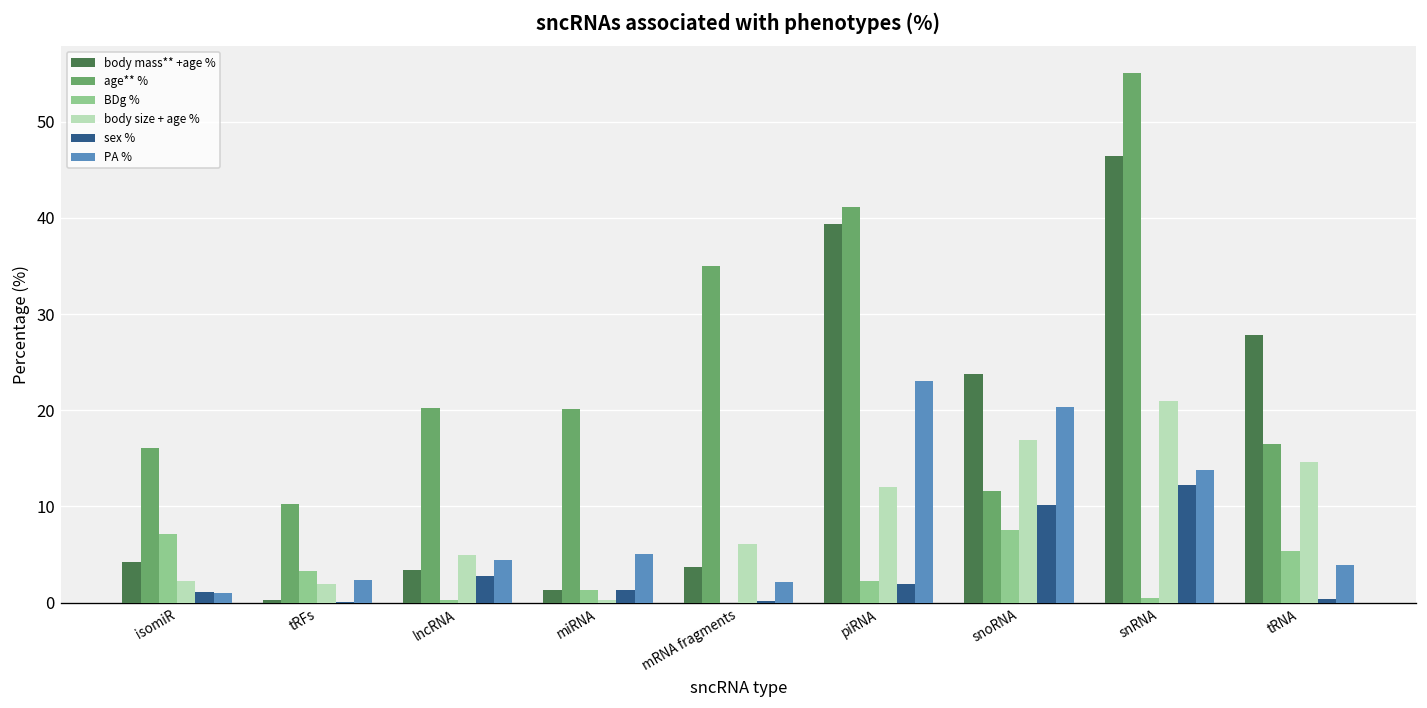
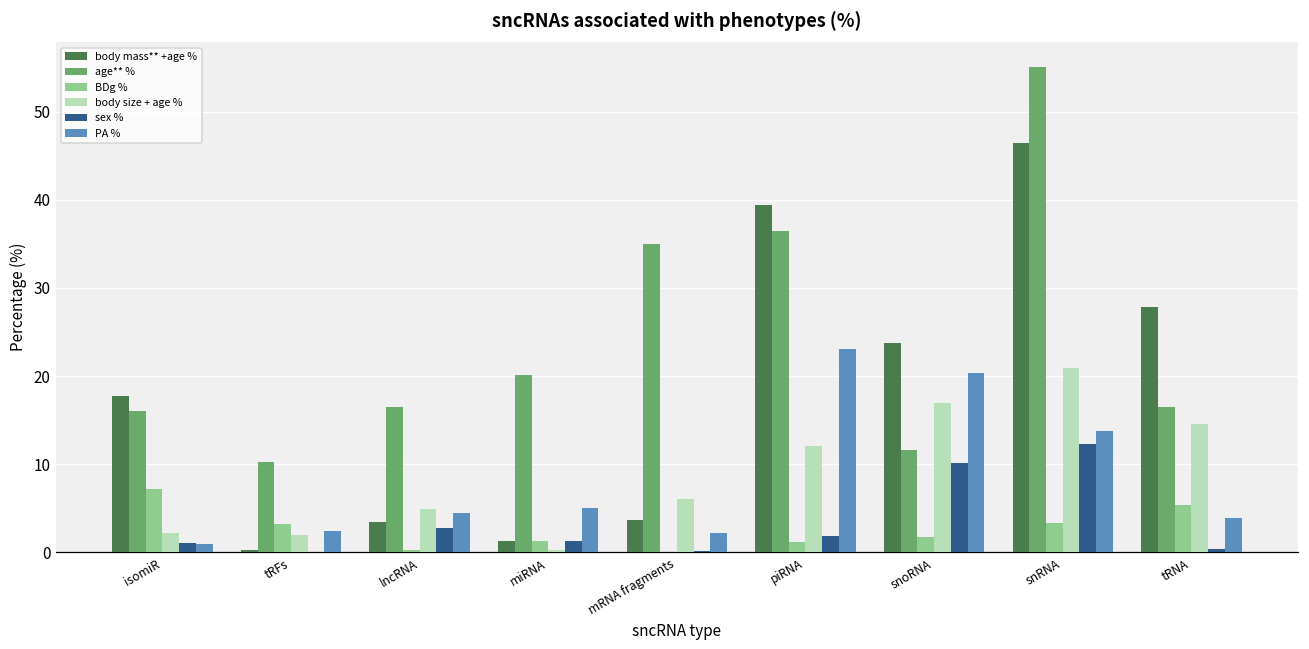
  {
    "body mass** +age %": {
-     "isomiR": 4,
+     "isomiR": 18,
      "lncRNA": 3,
      "miRNA": 1,
      "mRNA fragments": 4,
      "piRNA": 39,
      "snoRNA": 24,
      "snRNA": 46,
      "tRNA": 28
    },
    "age** %": {
      "isomiR": 16,
      "tRFs": 10,
-     "lncRNA": 20,
+     "lncRNA": 16,
      "miRNA": 20,
      "mRNA fragments": 35,
-     "piRNA": 41,
+     "piRNA": 36,
      "snoRNA": 12,
      "snRNA": 55,
      "tRNA": 16
    },
    "BDg %": {
      "isomiR": 7,
      "tRFs": 3,
      "miRNA": 1,
      "mRNA fragments": 0,
-     "piRNA": 2,
-     "snoRNA": 8,
-     "snRNA": 1,
+     "piRNA": 1,
+     "snoRNA": 2,
+     "snRNA": 3,
      "tRNA": 5
    },
    "body size + age %": {
      "isomiR": 2,
      "tRFs": 2,
      "lncRNA": 5,
      "mRNA fragments": 6,
      "piRNA": 12,
      "snoRNA": 17,
      "snRNA": 21,
      "tRNA": 15
    },
    "sex %": {
      "isomiR": 1,
      "lncRNA": 3,
      "miRNA": 1,
      "piRNA": 2,
      "snoRNA": 10,
      "snRNA": 12,
      "tRNA": 0
    },
    "PA %": {
      "isomiR": 1,
      "tRFs": 2,
      "lncRNA": 4,
      "miRNA": 5,
      "mRNA fragments": 2,
      "piRNA": 23,
      "snoRNA": 20,
      "snRNA": 14,
      "tRNA": 4
    }
  }
